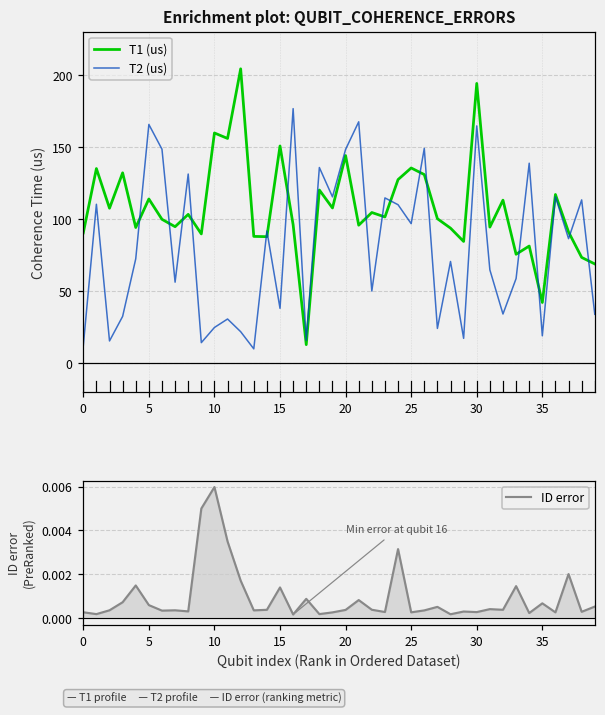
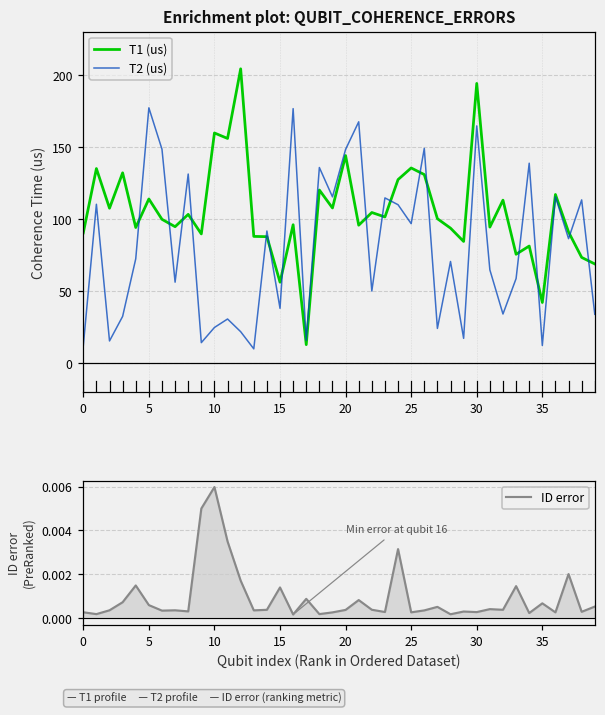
  {
    "Enrichment plot: QUBIT_COHERENCE_ERRORS": {
      "T1 (us)": {
        "0": 91,
        "5": 114,
        "10": 160,
-       "15": 151,
+       "15": 56,
        "20": 144,
        "25": 136,
        "30": 194,
        "35": 42
      },
      "T2 (us)": {
        "0": 12,
-       "5": 166,
+       "5": 177,
        "10": 25,
        "15": 38,
        "20": 148,
        "25": 97,
        "30": 165,
-       "35": 19
+       "35": 12
      }
    }
  }
